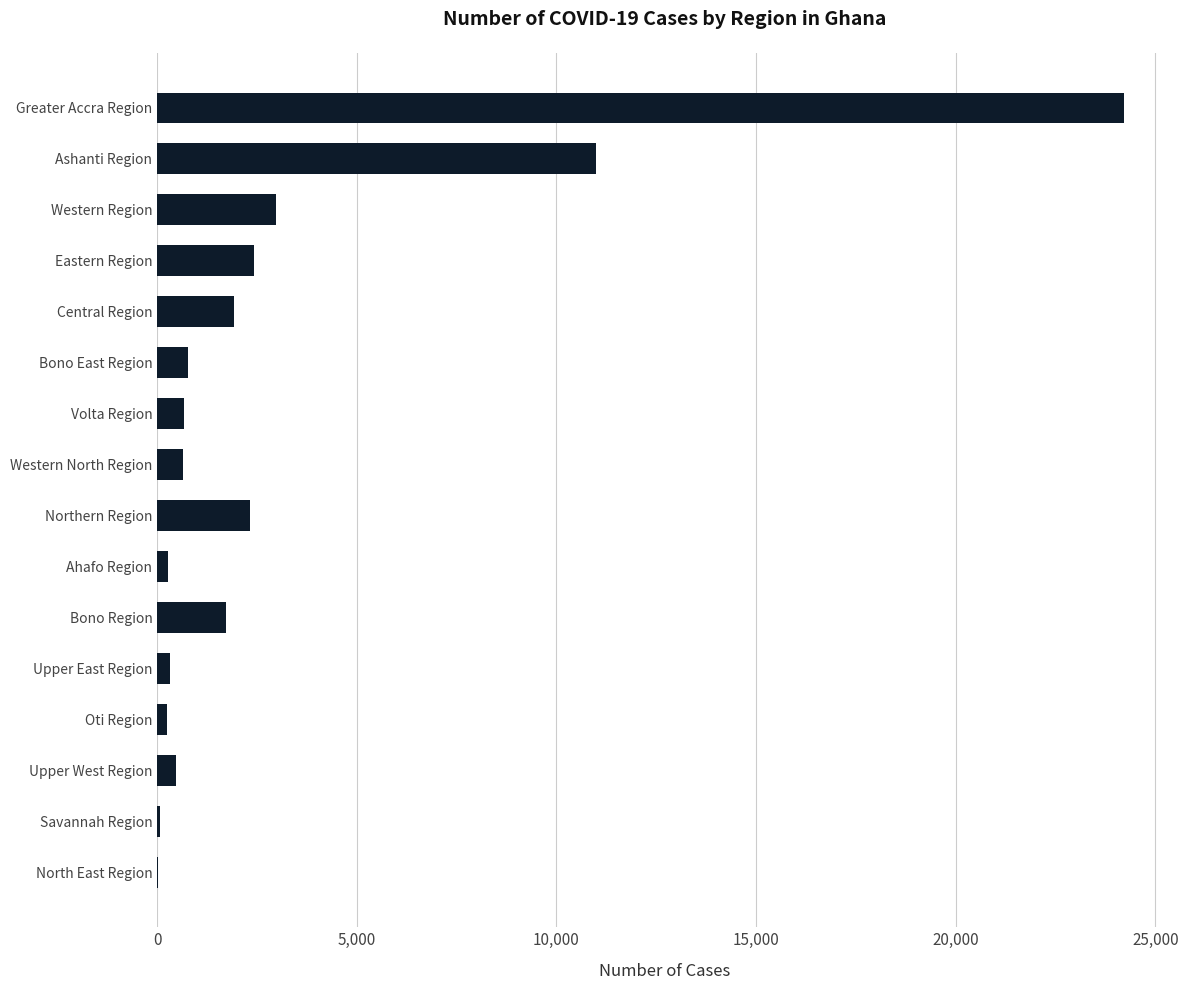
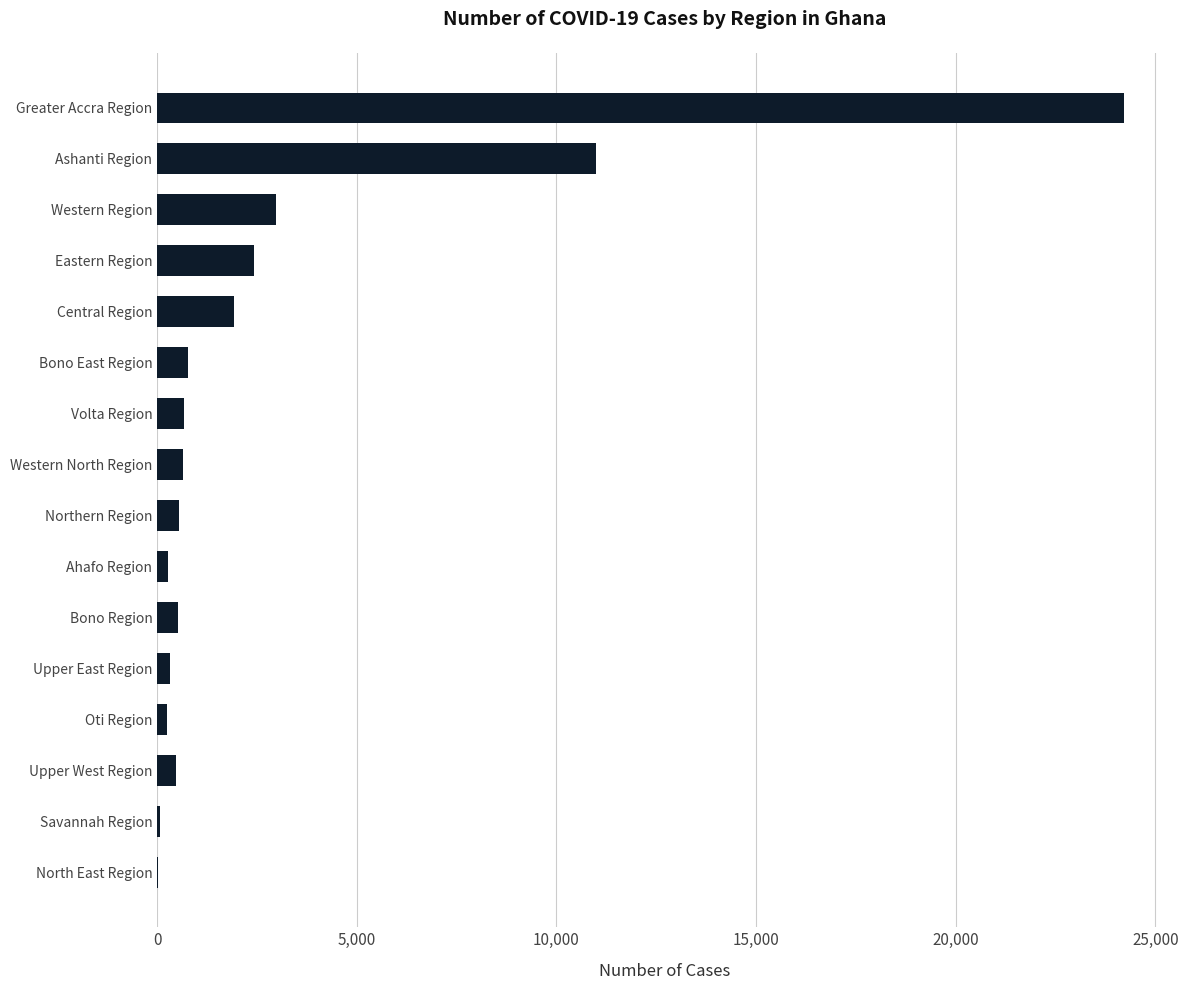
  {
    "Greater Accra Region": "24,200",
    "Ashanti Region": "11,000",
    "Western Region": "3,000",
    "Eastern Region": "2,400",
    "Central Region": "1,900",
    "Bono East Region": "800",
    "Volta Region": "700",
    "Western North Region": "600",
-   "Northern Region": "2,300",
+   "Northern Region": "500",
    "Ahafo Region": "300",
-   "Bono Region": "1,700",
+   "Bono Region": "500",
    "Upper East Region": "300",
    "Oti Region": "200",
    "Upper West Region": "500"
  }
